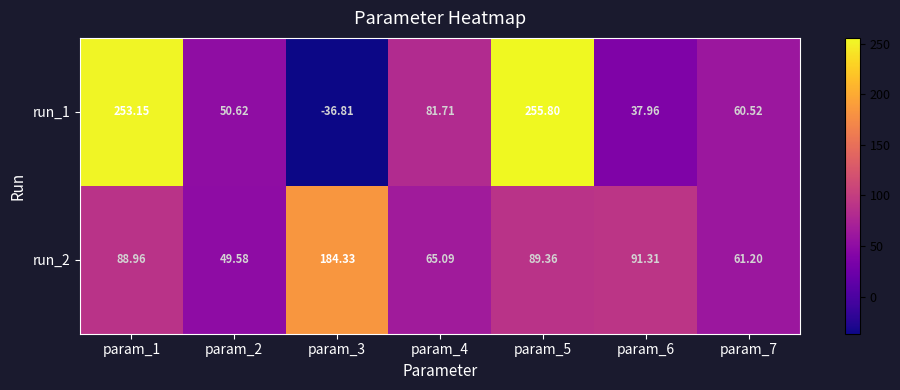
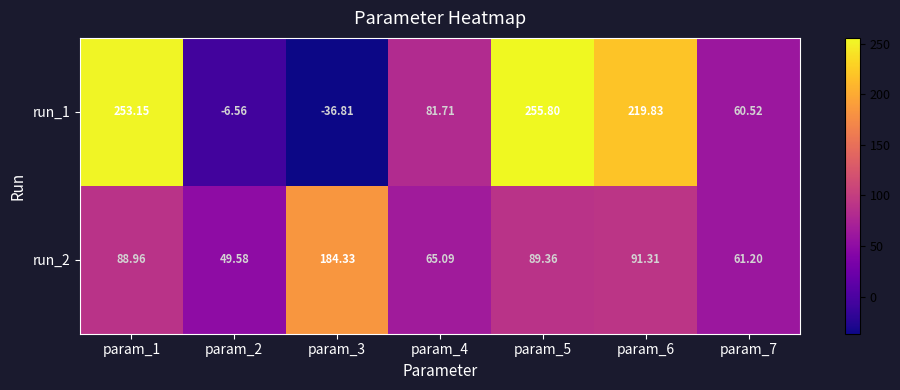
  {
    "run_1": {
      "param_1": 253.15,
-     "param_2": 50.62,
+     "param_2": -6.56,
      "param_3": -36.81,
      "param_4": 81.71,
      "param_5": 255.80,
-     "param_6": 37.96,
+     "param_6": 219.83,
      "param_7": 60.52
    },
    "run_2": {
      "param_1": 88.96,
      "param_2": 49.58,
      "param_3": 184.33,
      "param_4": 65.09,
      "param_5": 89.36,
      "param_6": 91.31,
      "param_7": 61.20
    }
  }
